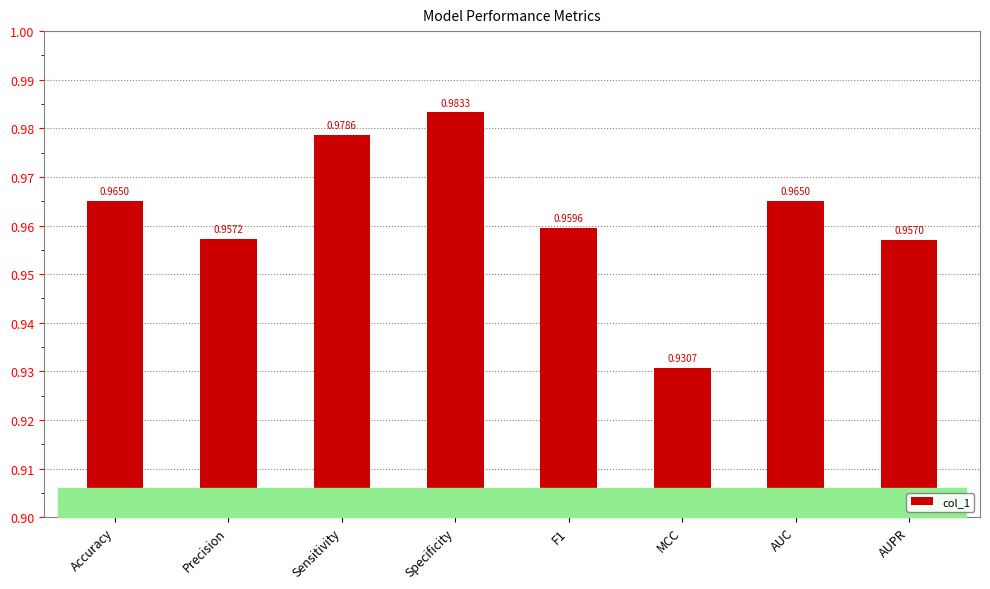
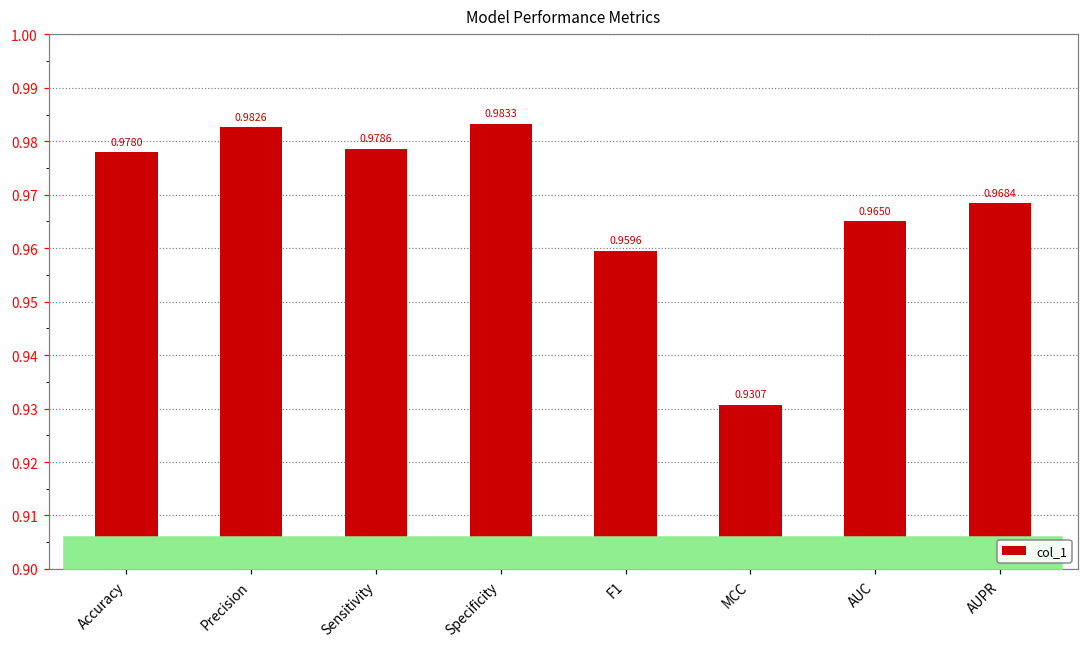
  {
-   "Accuracy": 0.9650,
-   "Precision": 0.9572,
+   "Accuracy": 0.9780,
+   "Precision": 0.9826,
    "Sensitivity": 0.9786,
    "Specificity": 0.9833,
    "F1": 0.9596,
    "MCC": 0.9307,
    "AUC": 0.9650,
-   "AUPR": 0.9570
+   "AUPR": 0.9684
  }
